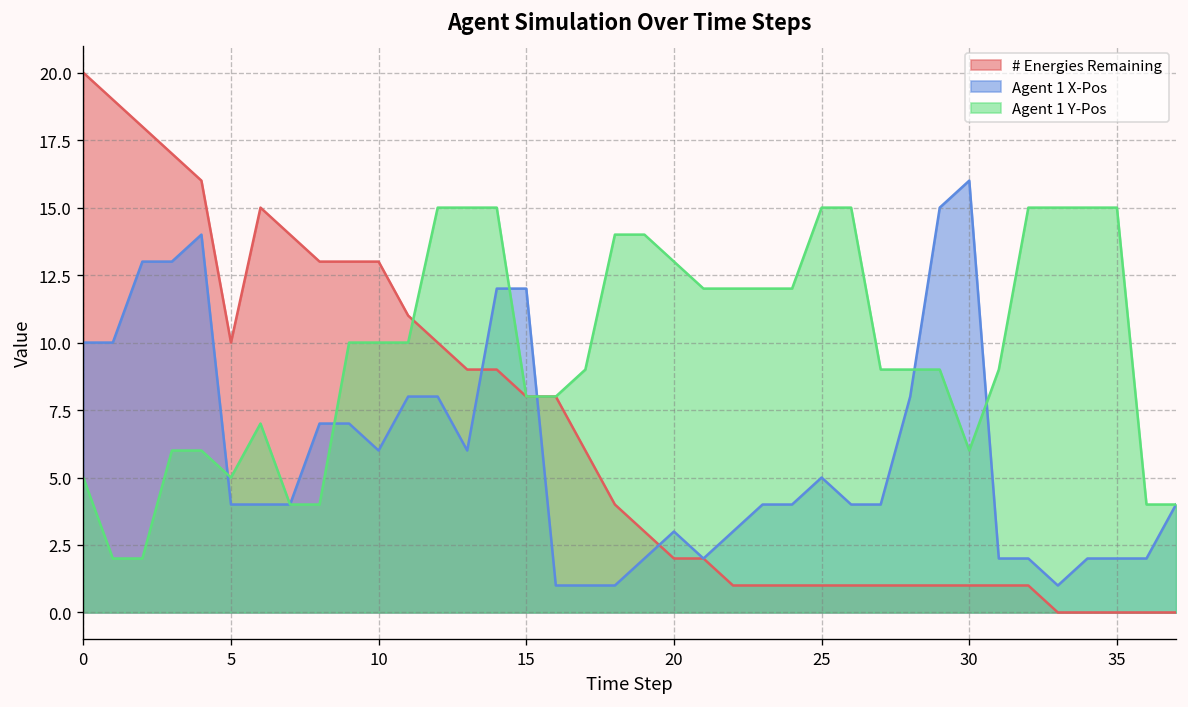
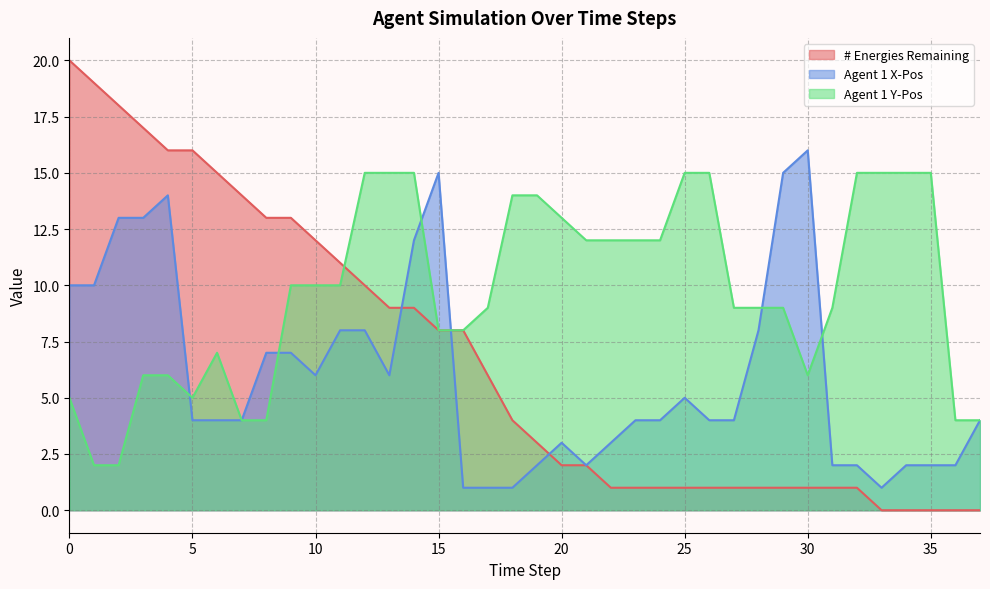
  {
    "# Energies Remaining": {
      "0": 20,
-     "5": 10,
-     "10": 13,
+     "5": 16,
+     "10": 12,
      "20": 2,
      "25": 1,
      "30": 1,
      "35": 0
    },
    "Agent 1 X-Pos": {
      "0": 10,
      "5": 4,
      "10": 6,
-     "15": 12,
+     "15": 15,
      "20": 3,
      "25": 5,
      "30": 16,
      "35": 2
    },
    "Agent 1 Y-Pos": {
      "0": 5,
      "5": 5,
      "10": 10,
      "20": 13,
      "25": 15,
      "30": 6,
      "35": 15
    }
  }
